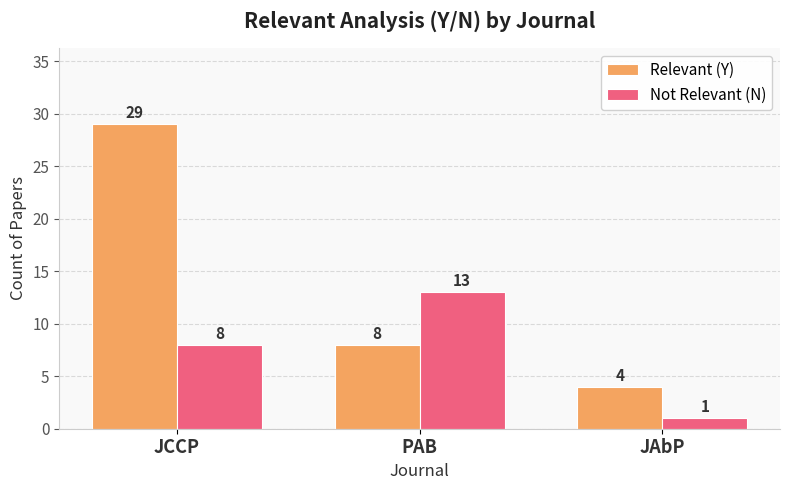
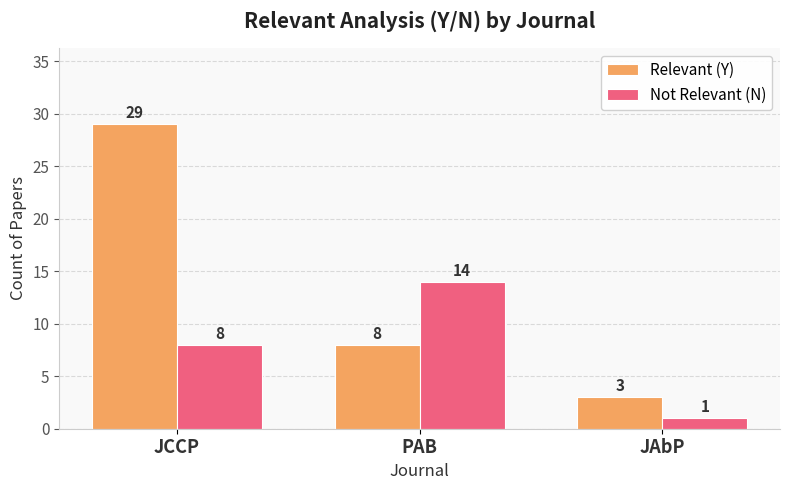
  {
    "Relevant (Y)": {
      "JCCP": 29,
      "PAB": 8,
-     "JAbP": 4
+     "JAbP": 3
    },
    "Not Relevant (N)": {
      "JCCP": 8,
-     "PAB": 13,
+     "PAB": 14,
      "JAbP": 1
    }
  }
